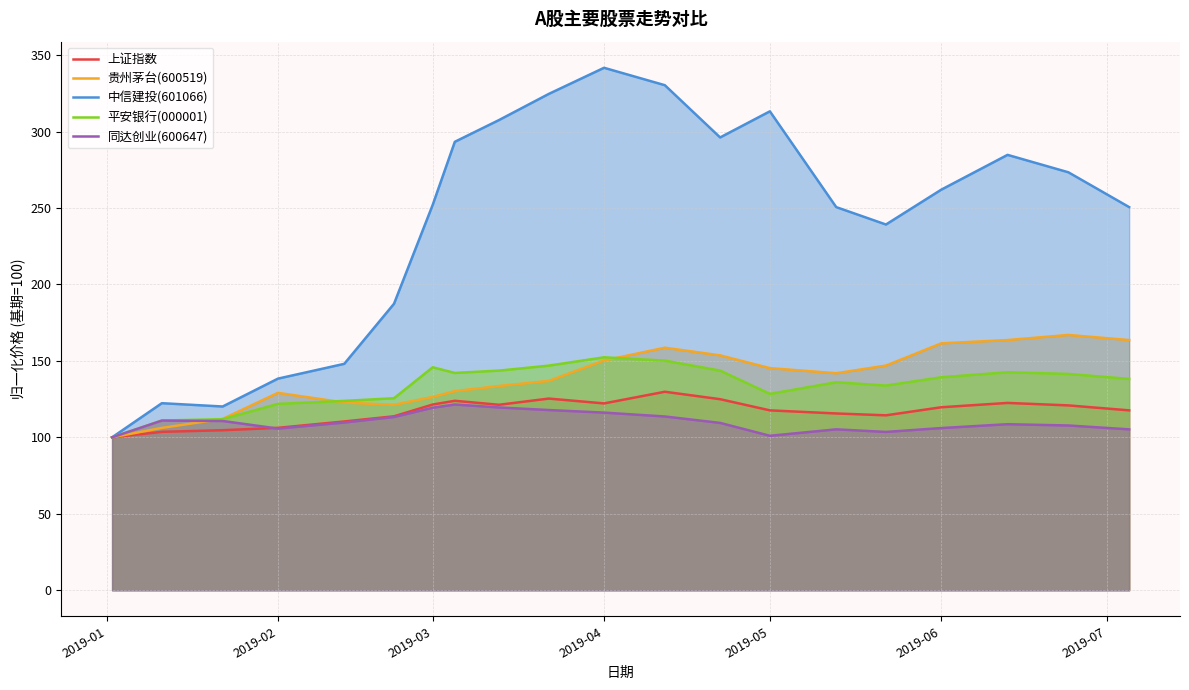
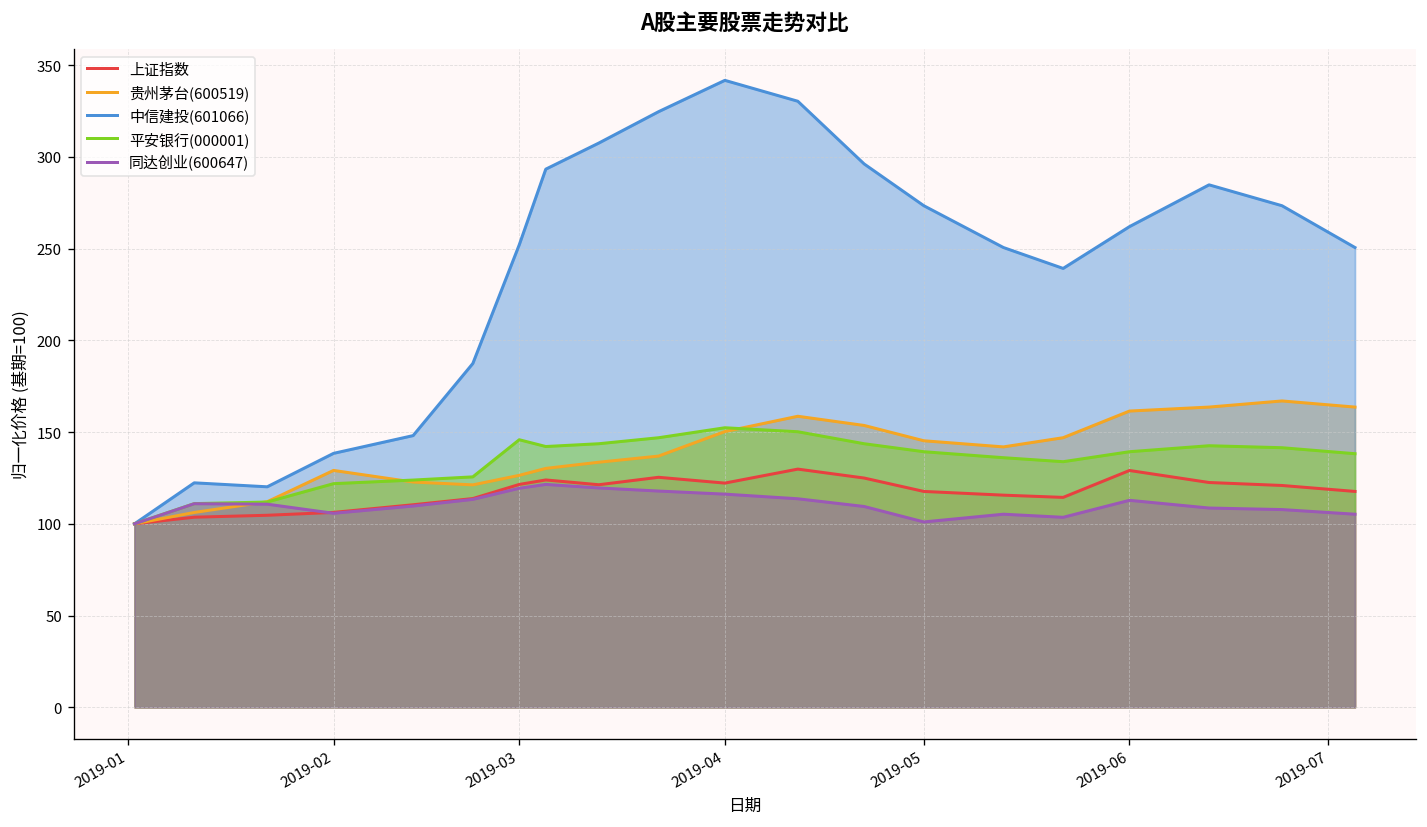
  {
    "上证指数": {
      "2019-03": 121,
      "2019-04": 122,
      "2019-05": 118,
-     "2019-06": 120
+     "2019-06": 129
    },
    "贵州茅台(600519)": {
      "2019-02": 129,
      "2019-03": 126,
      "2019-04": 150,
      "2019-05": 145,
      "2019-06": 161
    },
    "中信建投(601066)": {
      "2019-02": 138,
      "2019-03": 252,
      "2019-04": 342,
-     "2019-05": 313,
+     "2019-05": 273,
      "2019-06": 262
    },
    "平安银行(000001)": {
      "2019-02": 122,
      "2019-03": 146,
      "2019-04": 152,
-     "2019-05": 128,
+     "2019-05": 139,
      "2019-06": 139
    },
    "同达创业(600647)": {
      "2019-03": 119,
      "2019-04": 116,
      "2019-05": 101,
-     "2019-06": 106
+     "2019-06": 113
    }
  }
